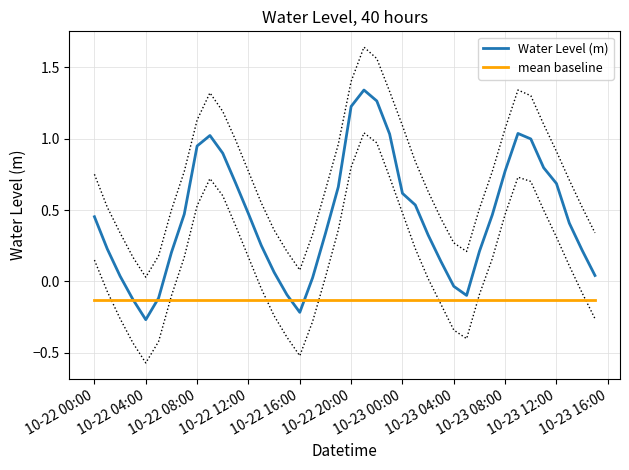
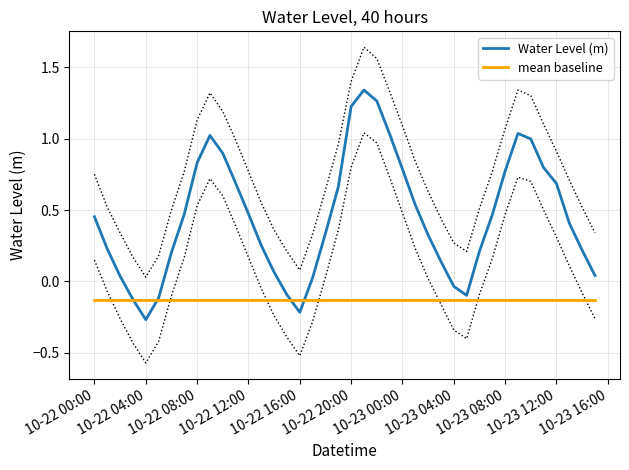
  {
    "Water Level (m)": {
      "10-22 00:00": 0.45,
      "10-22 04:00": -0.27,
-     "10-22 08:00": 0.95,
+     "10-22 08:00": 0.83,
      "10-22 12:00": 0.47,
      "10-22 16:00": -0.22,
      "10-22 20:00": 1.22,
-     "10-23 00:00": 0.62,
+     "10-23 00:00": 0.79,
      "10-23 04:00": -0.03,
      "10-23 08:00": 0.77,
      "10-23 12:00": 0.69
    },
    "mean baseline": {
      "10-22 00:00": -0.13,
      "10-22 04:00": -0.13,
      "10-22 08:00": -0.13,
      "10-22 12:00": -0.13,
      "10-22 16:00": -0.13,
      "10-22 20:00": -0.13,
      "10-23 00:00": -0.13,
      "10-23 04:00": -0.13,
      "10-23 08:00": -0.13,
      "10-23 12:00": -0.13
    }
  }
